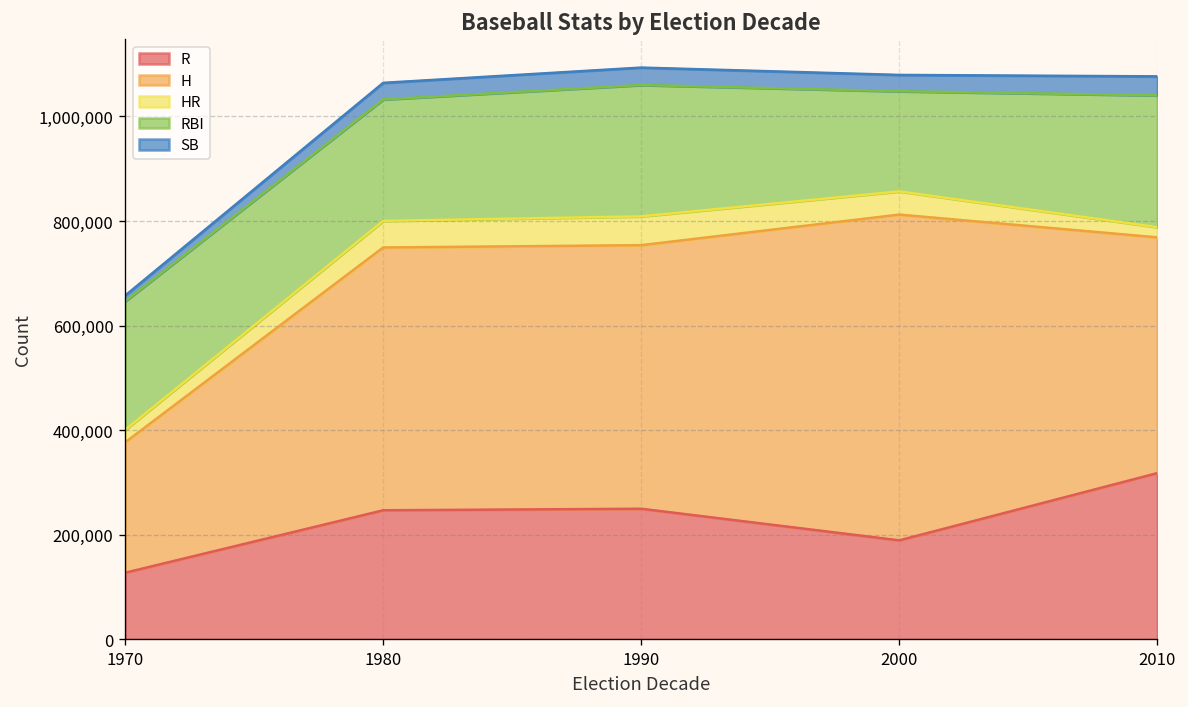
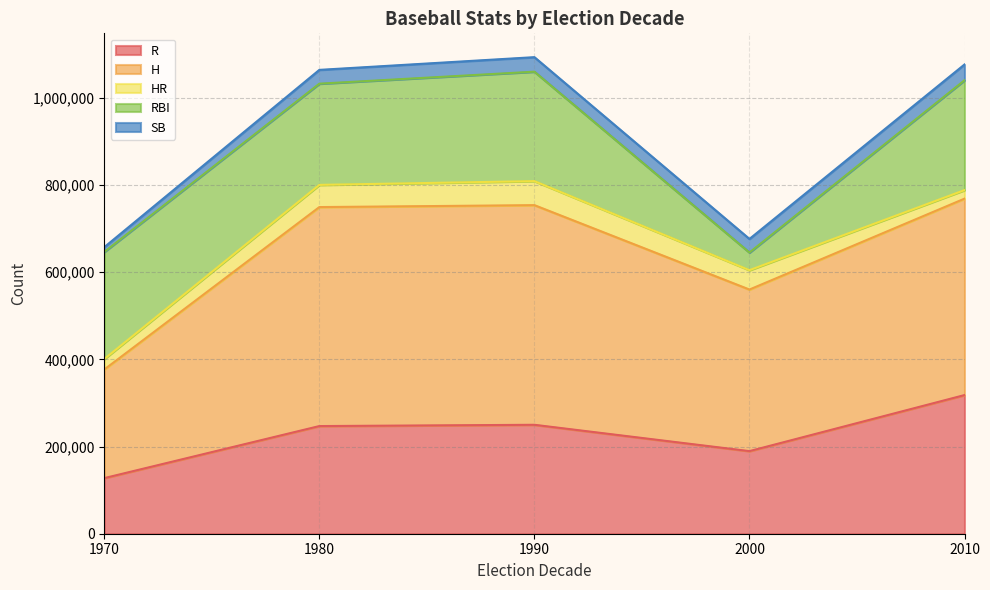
  {
    "R": {
      "1970": "130,000",
      "1980": "250,000",
      "1990": "250,000",
      "2000": "190,000",
      "2010": "320,000"
    },
    "H": {
      "1970": "250,000",
      "1980": "500,000",
      "1990": "500,000",
-     "2000": "620,000",
+     "2000": "370,000",
      "2010": "450,000"
    },
    "HR": {
      "1970": "20,000",
      "1980": "50,000",
      "1990": "60,000",
      "2000": "40,000",
      "2010": "20,000"
    },
    "RBI": {
      "1970": "250,000",
      "1980": "230,000",
      "1990": "250,000",
-     "2000": "190,000",
+     "2000": "40,000",
      "2010": "250,000"
    },
    "SB": {
      "1970": "10,000",
      "1980": "30,000",
      "1990": "30,000",
      "2000": "30,000",
      "2010": "40,000"
    }
  }
